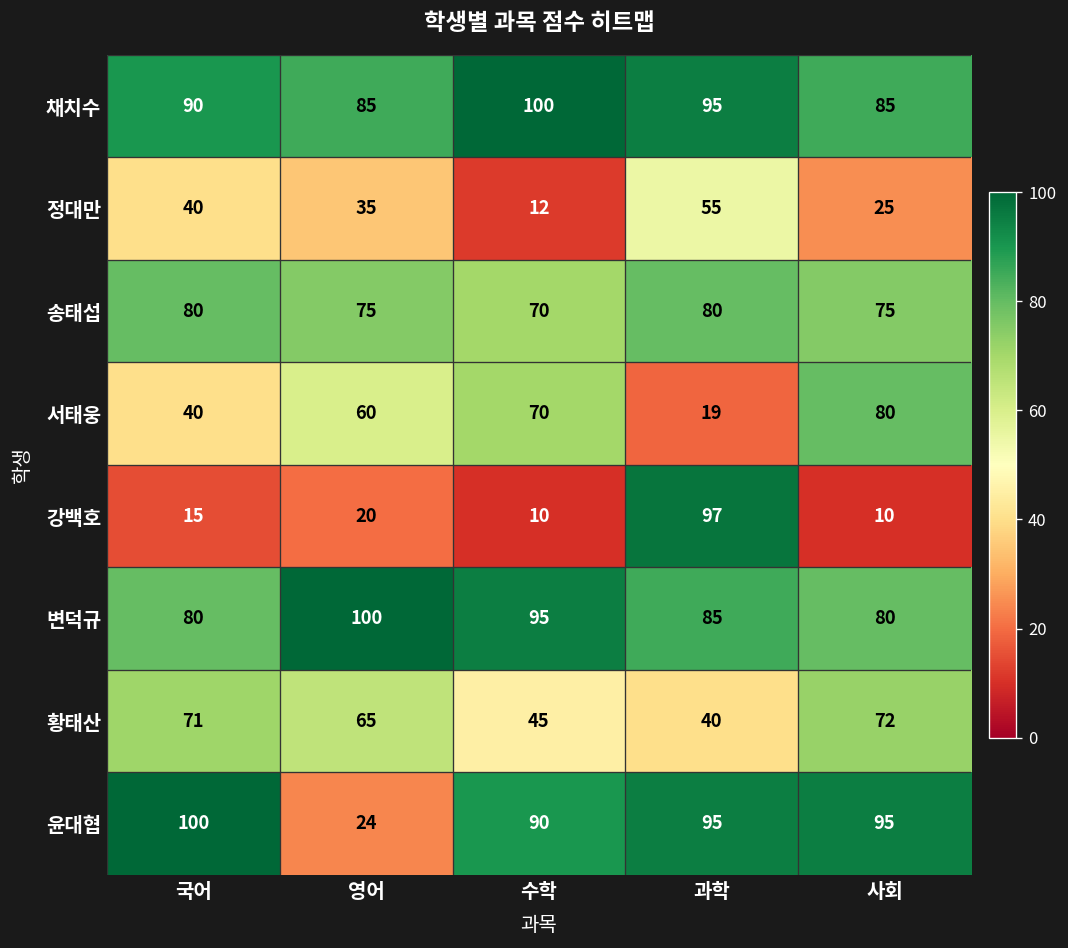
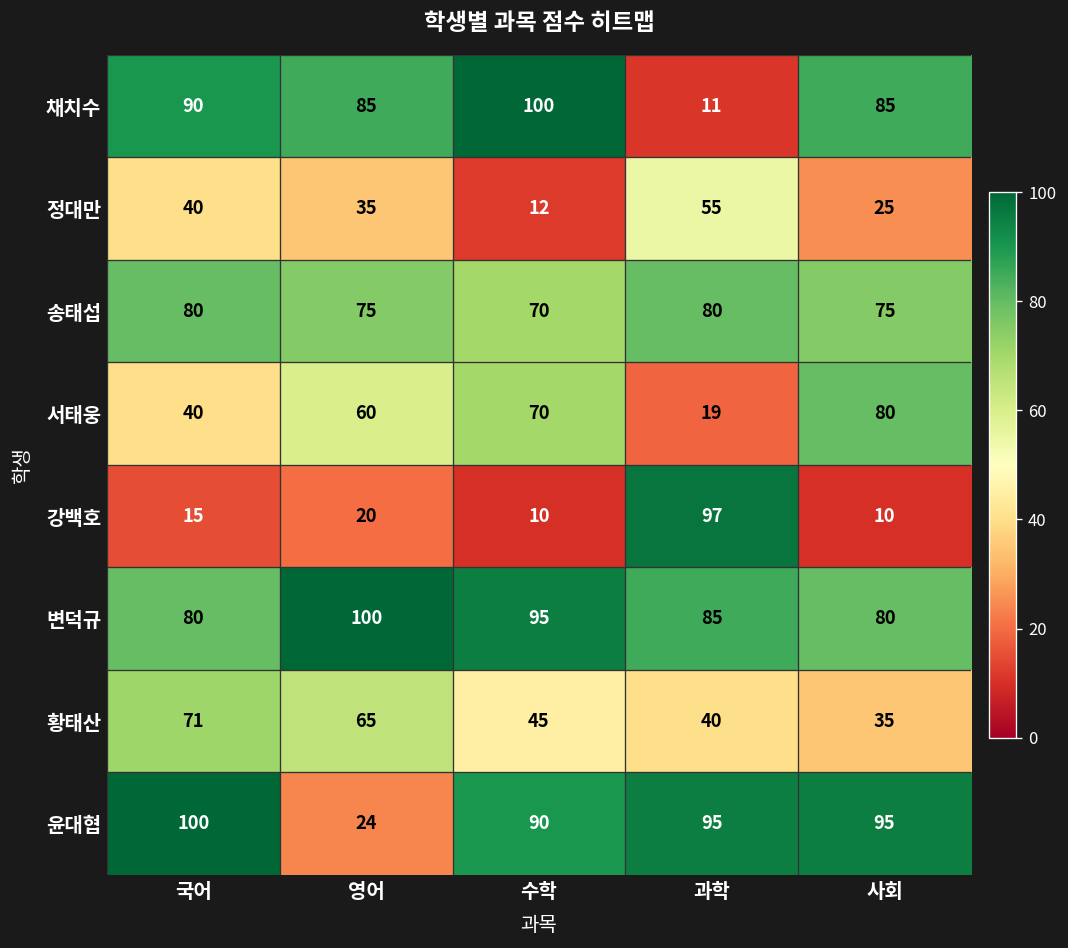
  {
    "채치수": {
      "국어": 90,
      "영어": 85,
      "수학": 100,
-     "과학": 95,
+     "과학": 11,
      "사회": 85
    },
    "정대만": {
      "국어": 40,
      "영어": 35,
      "수학": 12,
      "과학": 55,
      "사회": 25
    },
    "송태섭": {
      "국어": 80,
      "영어": 75,
      "수학": 70,
      "과학": 80,
      "사회": 75
    },
    "서태웅": {
      "국어": 40,
      "영어": 60,
      "수학": 70,
      "과학": 19,
      "사회": 80
    },
    "강백호": {
      "국어": 15,
      "영어": 20,
      "수학": 10,
      "과학": 97,
      "사회": 10
    },
    "변덕규": {
      "국어": 80,
      "영어": 100,
      "수학": 95,
      "과학": 85,
      "사회": 80
    },
    "황태산": {
      "국어": 71,
      "영어": 65,
      "수학": 45,
      "과학": 40,
-     "사회": 72
+     "사회": 35
    },
    "윤대협": {
      "국어": 100,
      "영어": 24,
      "수학": 90,
      "과학": 95,
      "사회": 95
    }
  }
